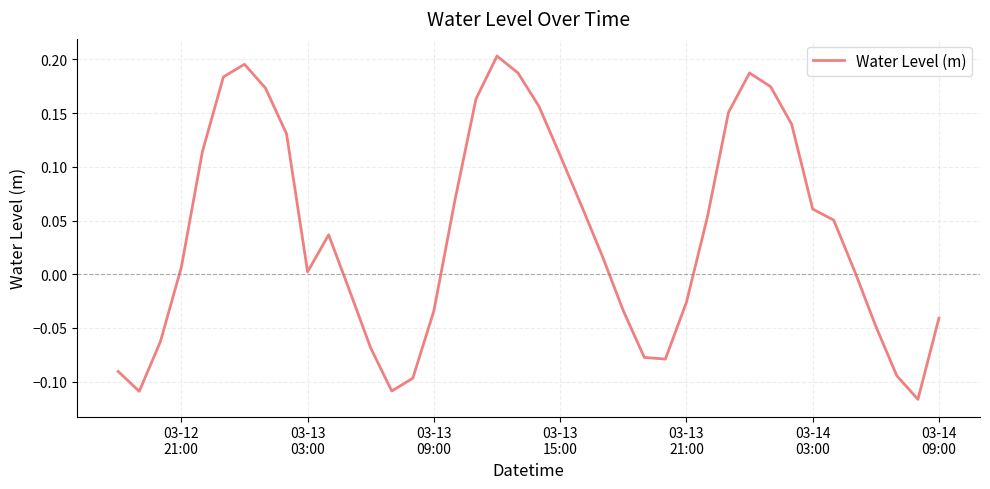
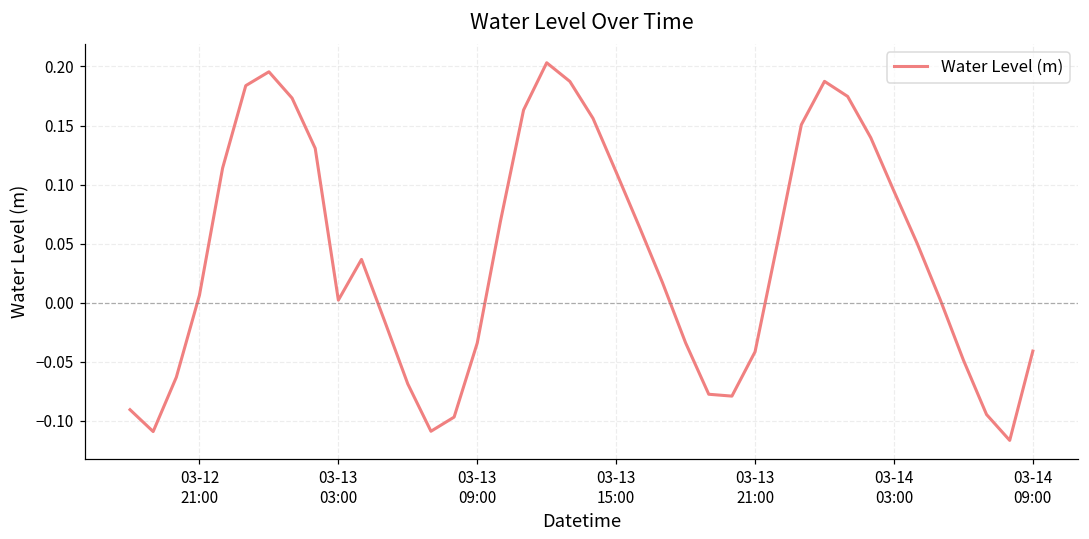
  {
    "03-12 21:00": 0.006,
    "03-13 03:00": 0.002,
    "03-13 09:00": -0.034,
    "03-13 15:00": 0.111,
-   "03-13 21:00": -0.026,
-   "03-14 03:00": 0.061,
+   "03-13 21:00": -0.042,
+   "03-14 03:00": 0.094,
    "03-14 09:00": -0.041
  }
